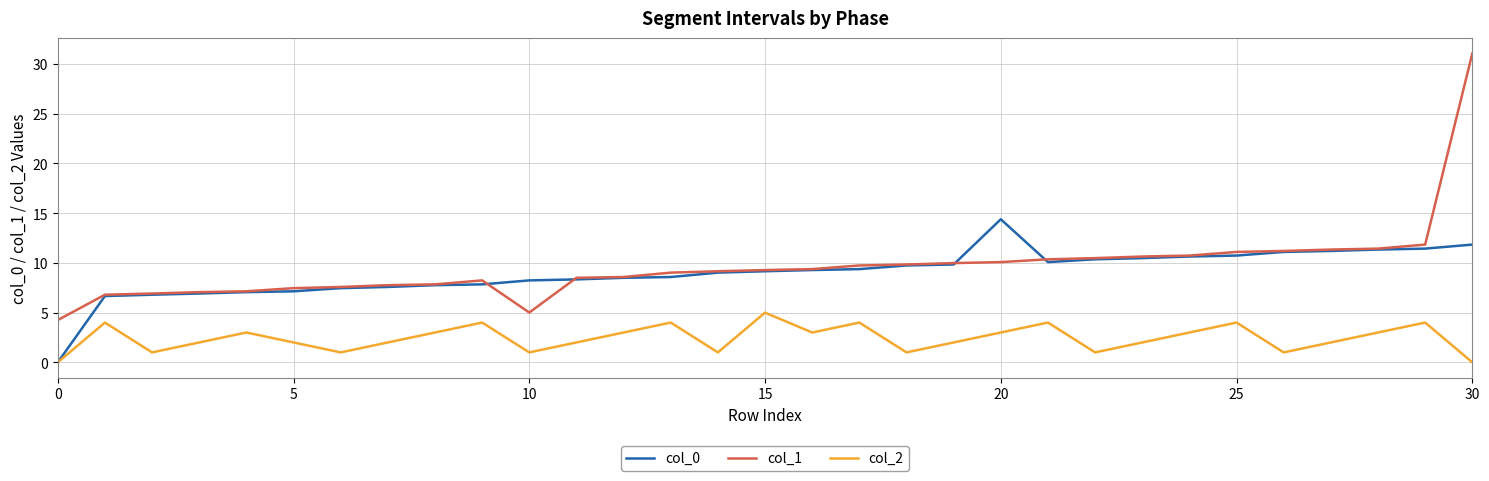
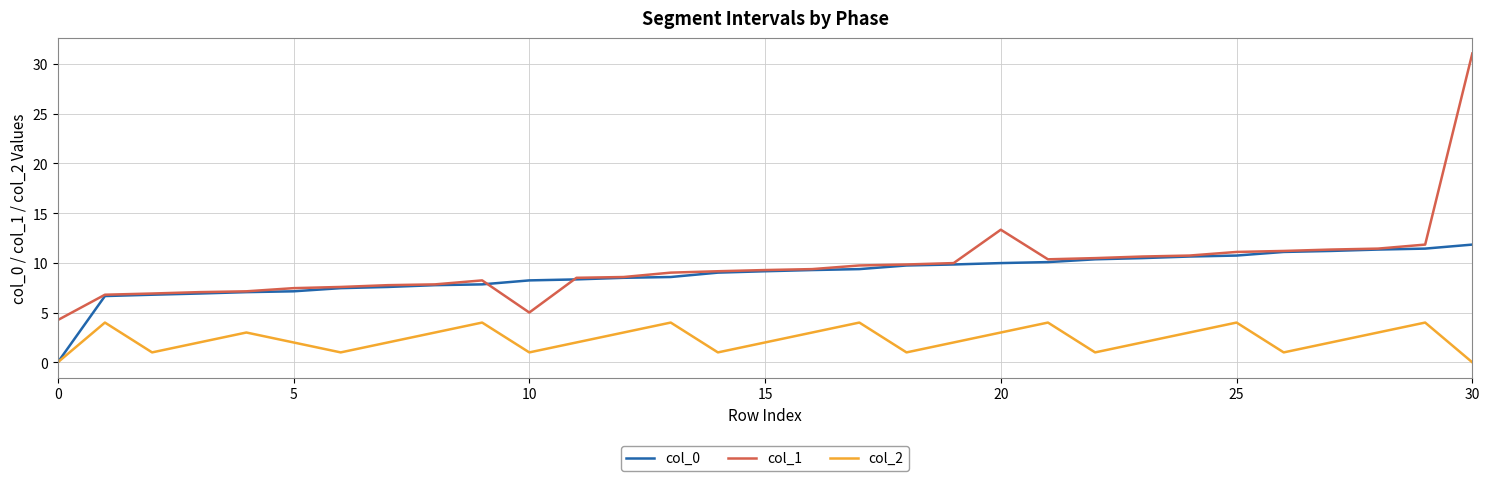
  {
    "col_0": {
      "5": 7,
      "10": 8,
-     "20": 14,
+     "20": 10,
      "25": 11,
      "30": 12
    },
    "col_1": {
      "0": 4,
      "5": 7,
      "10": 5,
-     "20": 10,
+     "20": 13,
      "25": 11,
      "30": 31
    },
    "col_2": {
      "5": 2,
      "10": 1,
-     "15": 5,
+     "15": 2,
      "20": 3,
      "25": 4,
      "30": 0
    }
  }
